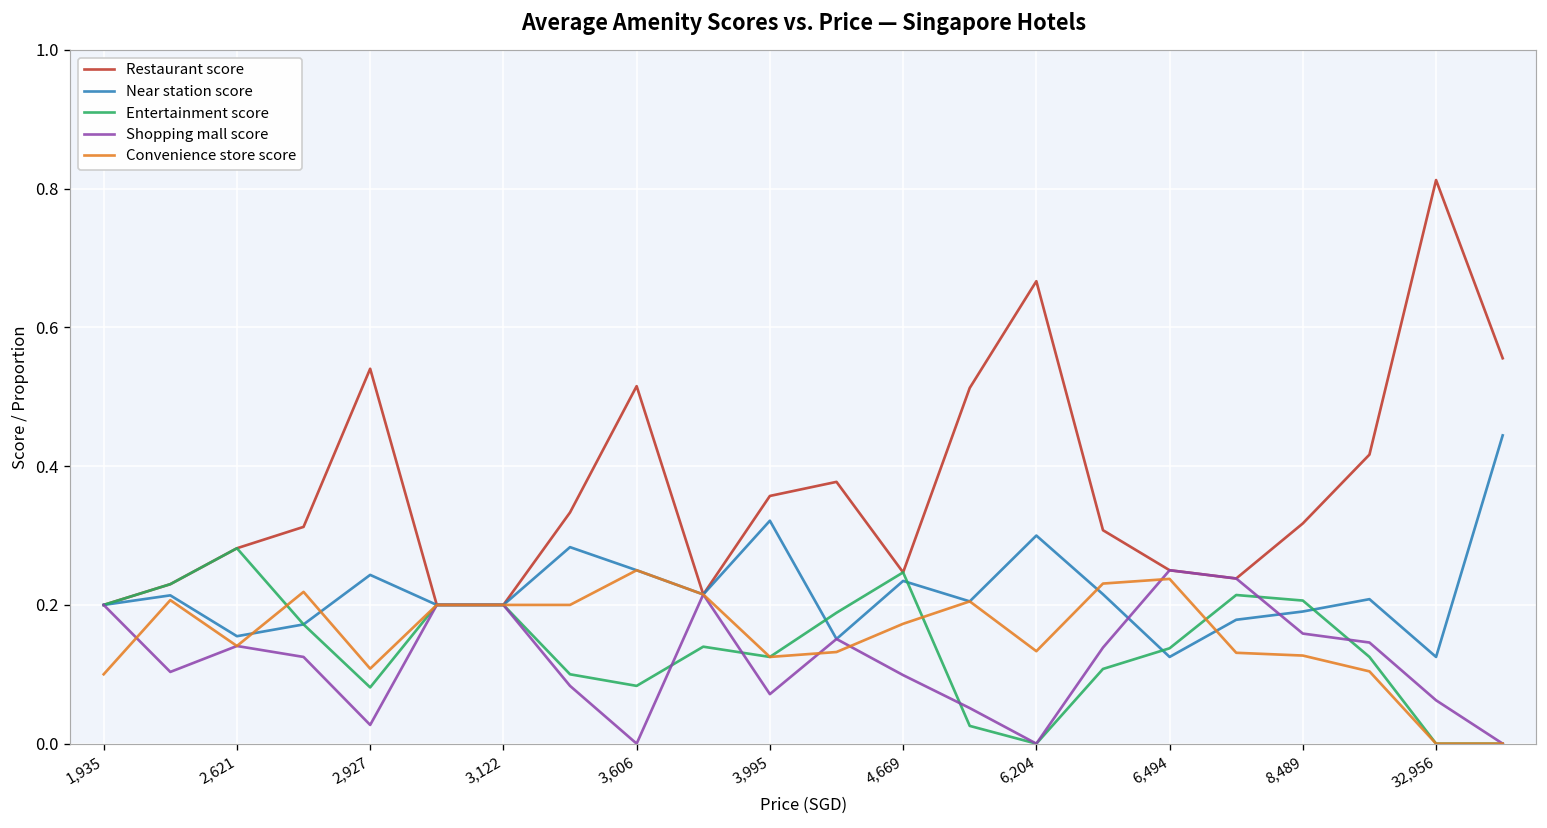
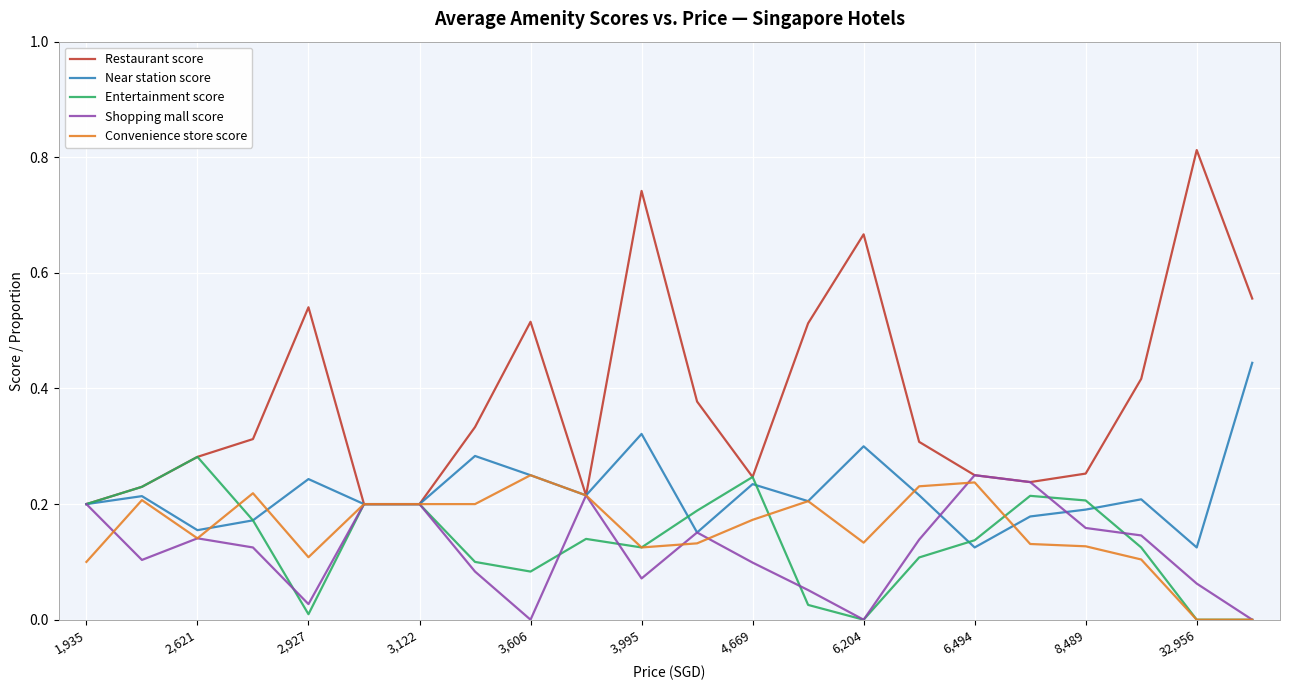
  {
    "Restaurant score": {
      "2,927": 0.54,
      "3,606": 0.52,
-     "3,995": 0.36,
+     "3,995": 0.74,
      "6,204": 0.67,
-     "8,489": 0.32,
+     "8,489": 0.25,
      "32,956": 0.81
    },
    "Near station score": {
      "2,621": 0.15,
      "2,927": 0.24,
      "3,995": 0.32,
      "4,669": 0.23,
      "6,204": 0.30,
      "6,494": 0.13,
      "8,489": 0.19,
      "32,956": 0.13
    },
    "Entertainment score": {
-     "2,927": 0.08,
+     "2,927": 0.01,
      "3,606": 0.08,
      "6,494": 0.14,
      "8,489": 0.21
    },
    "Shopping mall score": {
      "2,927": 0.03,
      "3,606": 0.00,
      "3,995": 0.07,
      "4,669": 0.10,
      "8,489": 0.16,
      "32,956": 0.06
    },
    "Convenience store score": {
      "1,935": 0.10,
      "2,927": 0.11,
      "4,669": 0.17,
      "6,204": 0.13,
      "6,494": 0.24,
      "8,489": 0.13
    }
  }
